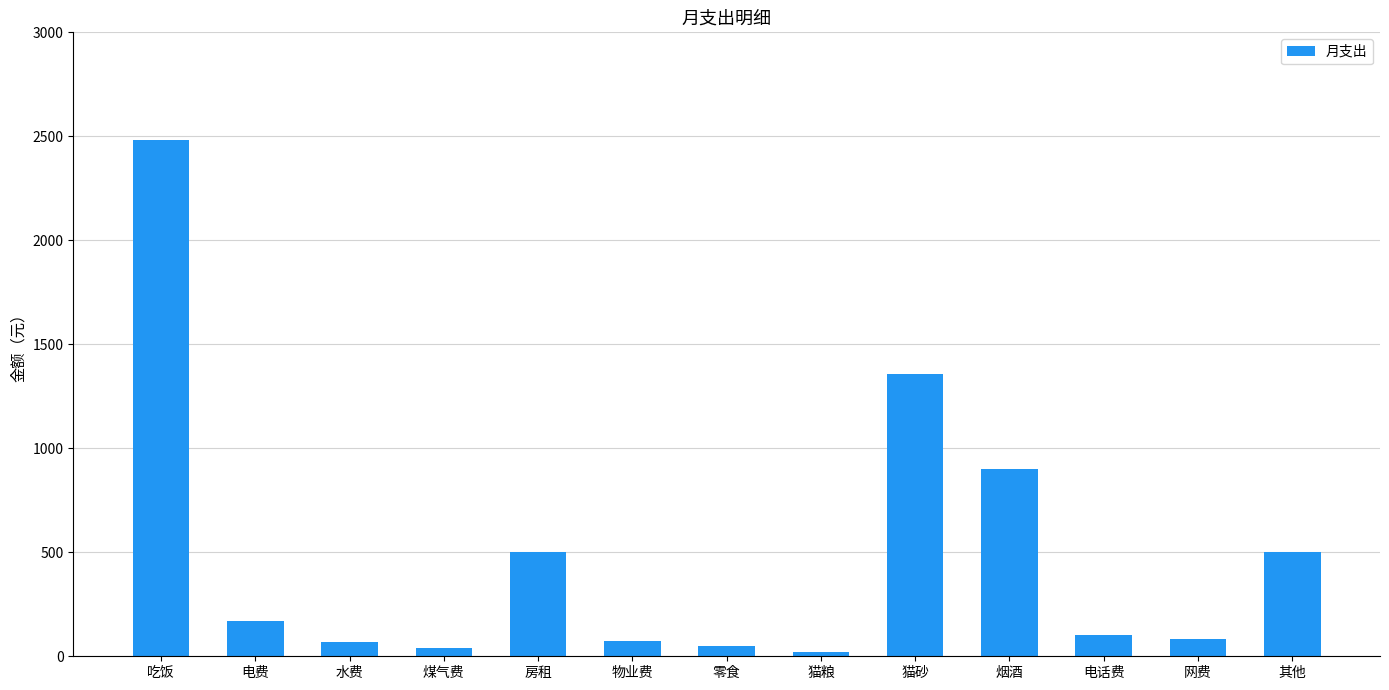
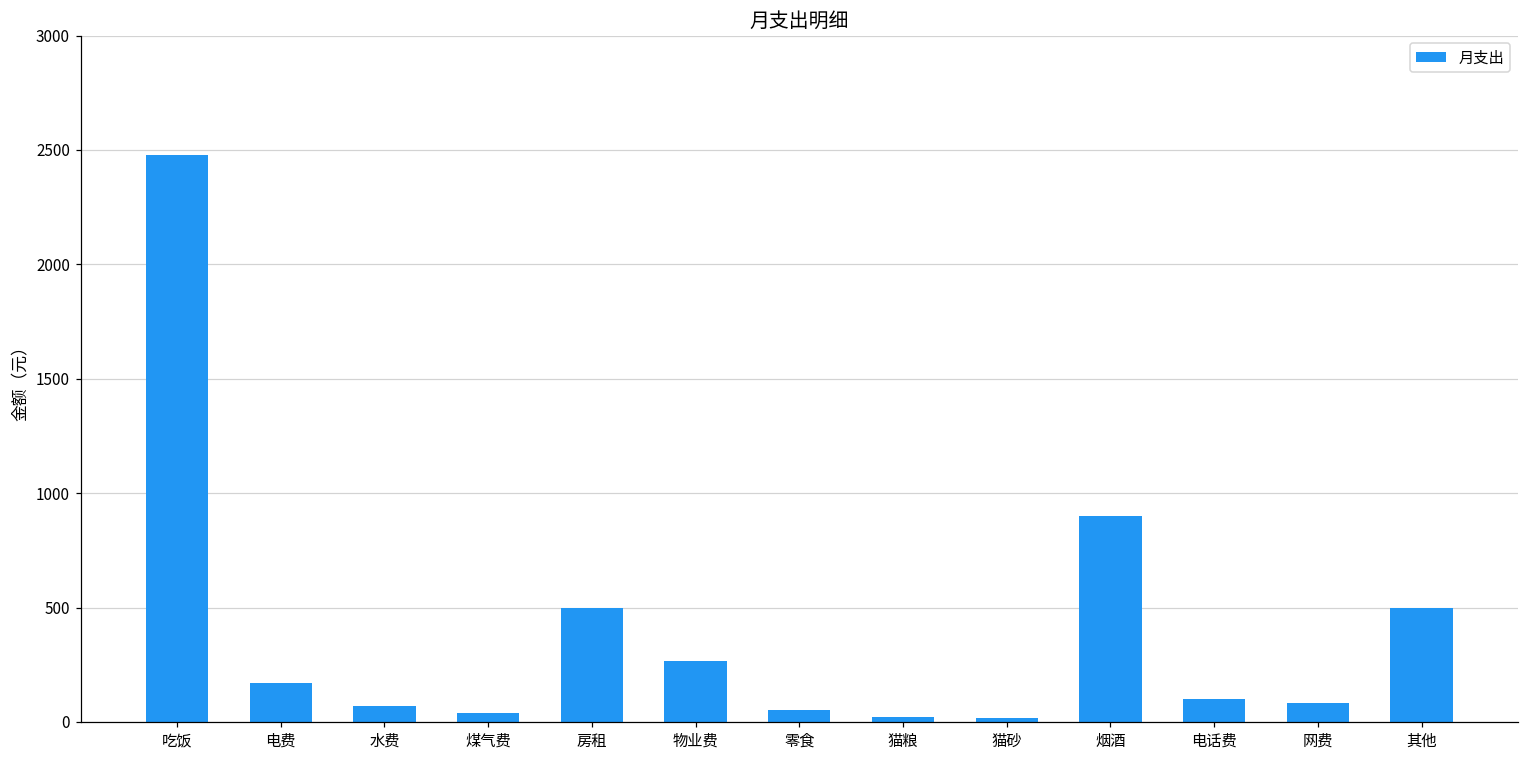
  {
    "吃饭": 2480,
    "电费": 170,
    "水费": 70,
    "煤气费": 40,
    "房租": 500,
-   "物业费": 80,
+   "物业费": 270,
    "零食": 50,
    "猫粮": 20,
-   "猫砂": 1360,
+   "猫砂": 20,
    "烟酒": 900,
    "电话费": 100,
    "网费": 80,
    "其他": 500
  }
